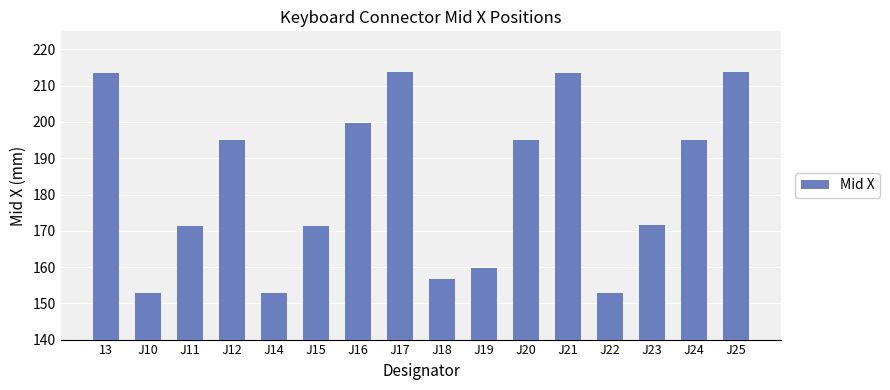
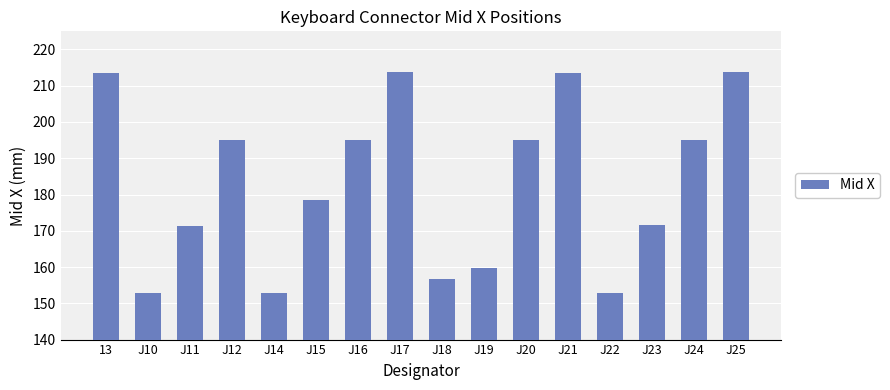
  {
    "13": 214,
    "J10": 153,
    "J11": 171,
    "J12": 195,
    "J14": 153,
-   "J15": 171,
-   "J16": 200,
+   "J15": 178,
+   "J16": 195,
    "J17": 214,
    "J18": 157,
    "J19": 160,
    "J20": 195,
    "J21": 214,
    "J22": 153,
    "J23": 171,
    "J24": 195,
    "J25": 214
  }
